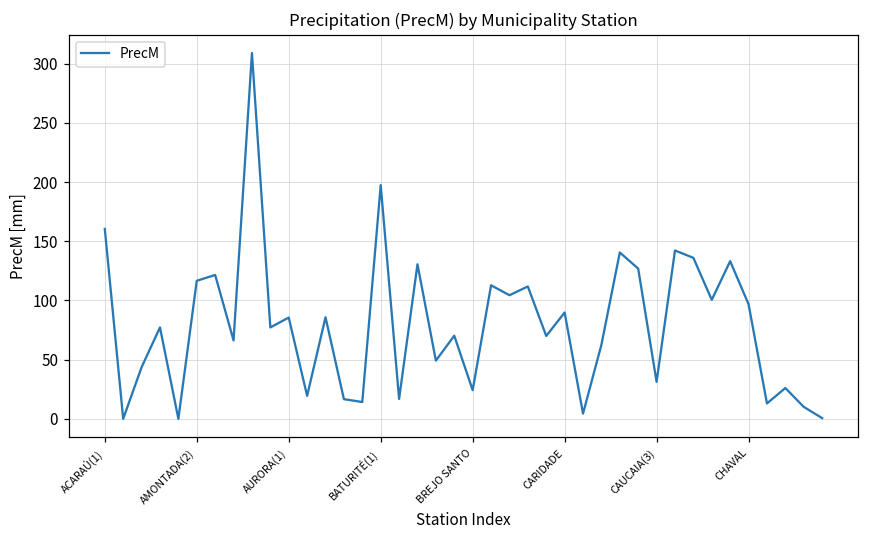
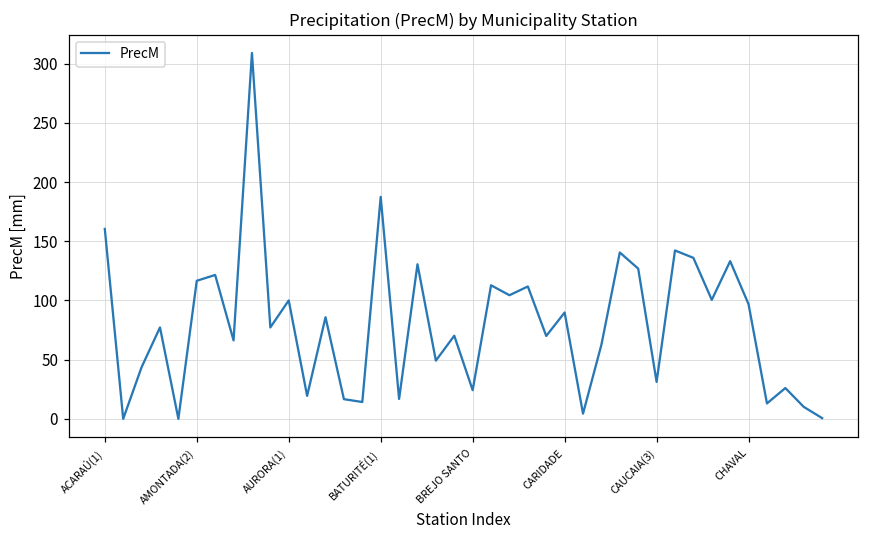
  {
    "ACARAÚ(1)": 160,
    "AMONTADA(2)": 117,
-   "AURORA(1)": 86,
-   "BATURITÉ(1)": 197,
+   "AURORA(1)": 100,
+   "BATURITÉ(1)": 188,
    "BREJO SANTO": 24,
    "CARIDADE": 90,
    "CAUCAIA(3)": 31,
    "CHAVAL": 97
  }
